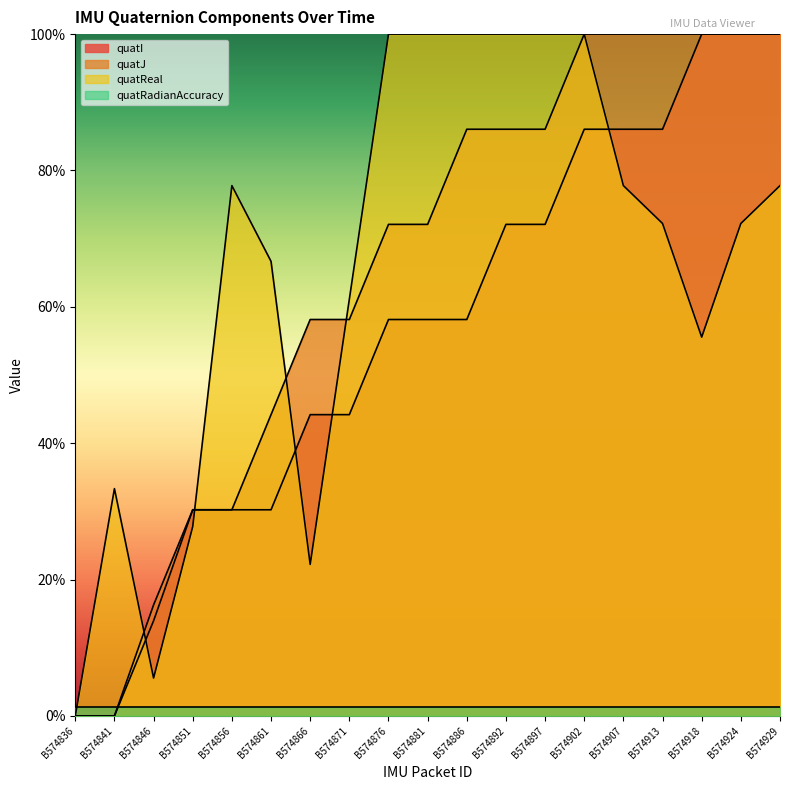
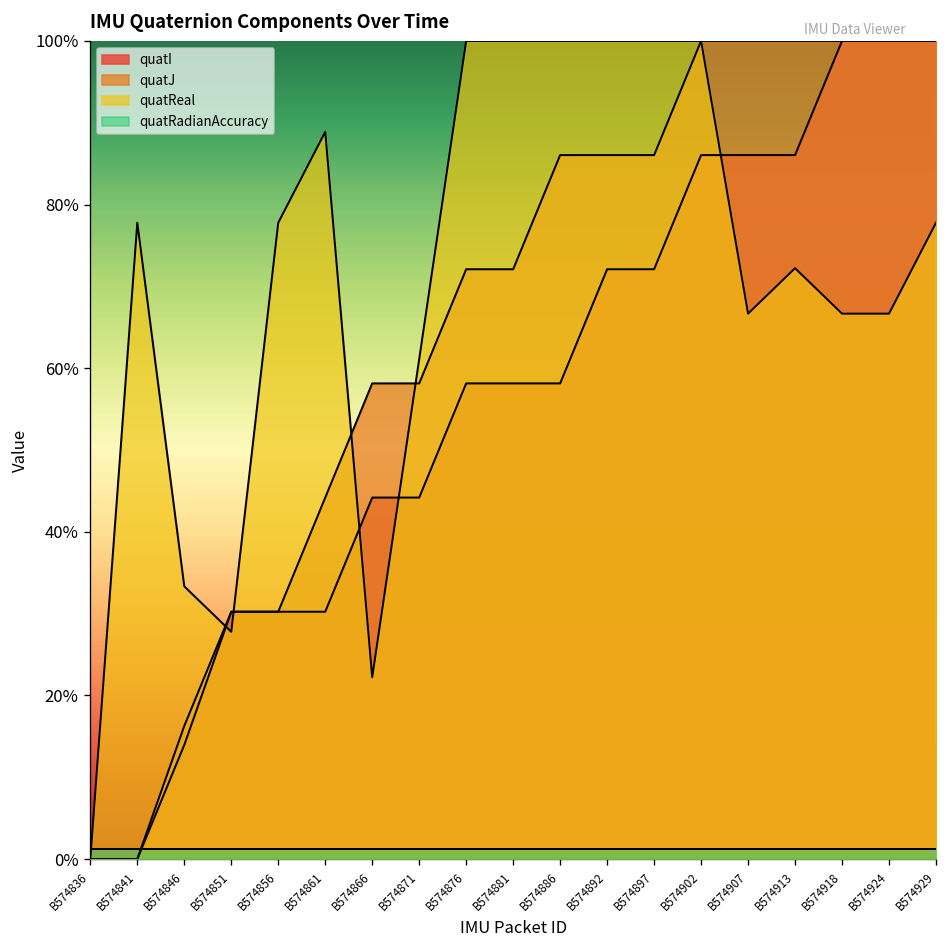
  {
    "quatReal": {
-     "B574841": "33%",
-     "B574846": "6%",
+     "B574841": "78%",
+     "B574846": "33%",
      "B574851": "28%",
      "B574856": "78%",
-     "B574861": "67%",
+     "B574861": "89%",
      "B574866": "22%",
      "B574871": "61%",
      "B574876": "100%",
      "B574881": "100%",
      "B574886": "100%",
      "B574892": "100%",
      "B574897": "100%",
-     "B574907": "78%",
+     "B574907": "67%",
      "B574913": "72%",
-     "B574918": "56%",
-     "B574924": "72%",
+     "B574918": "67%",
+     "B574924": "67%",
      "B574929": "78%"
    },
    "quatRadianAccuracy": {
      "B574836": "1%",
      "B574841": "1%",
      "B574846": "1%",
      "B574851": "1%",
      "B574856": "1%",
      "B574861": "1%",
      "B574866": "1%",
      "B574871": "1%",
      "B574876": "1%",
      "B574881": "1%",
      "B574886": "1%",
      "B574892": "1%",
      "B574897": "1%",
      "B574902": "1%",
      "B574907": "1%",
      "B574913": "1%",
      "B574918": "1%",
      "B574924": "1%",
      "B574929": "1%"
    }
  }
